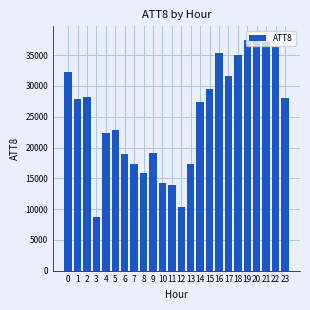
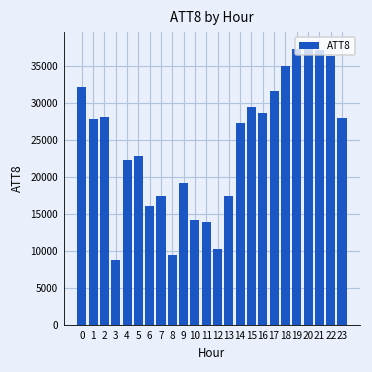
  {
    "0": 32000,
    "1": 28000,
    "2": 28000,
    "3": 9000,
    "4": 22000,
    "5": 23000,
-   "6": 19000,
+   "6": 16000,
    "7": 17000,
-   "8": 16000,
+   "8": 9000,
    "9": 19000,
    "10": 14000,
    "11": 14000,
    "12": 10000,
    "13": 17000,
    "14": 27000,
    "15": 30000,
-   "16": 35000,
+   "16": 29000,
    "17": 32000,
    "18": 35000,
    "22": 36000,
    "23": 28000
  }
